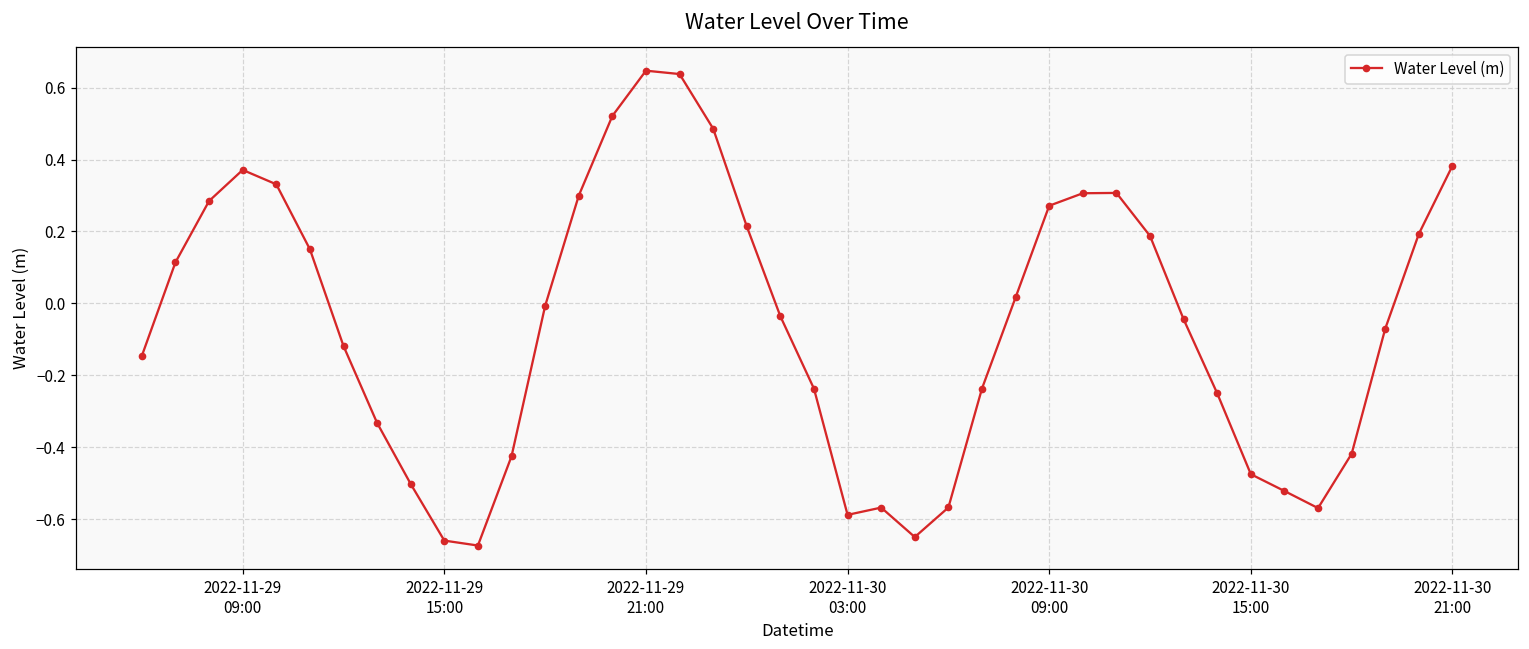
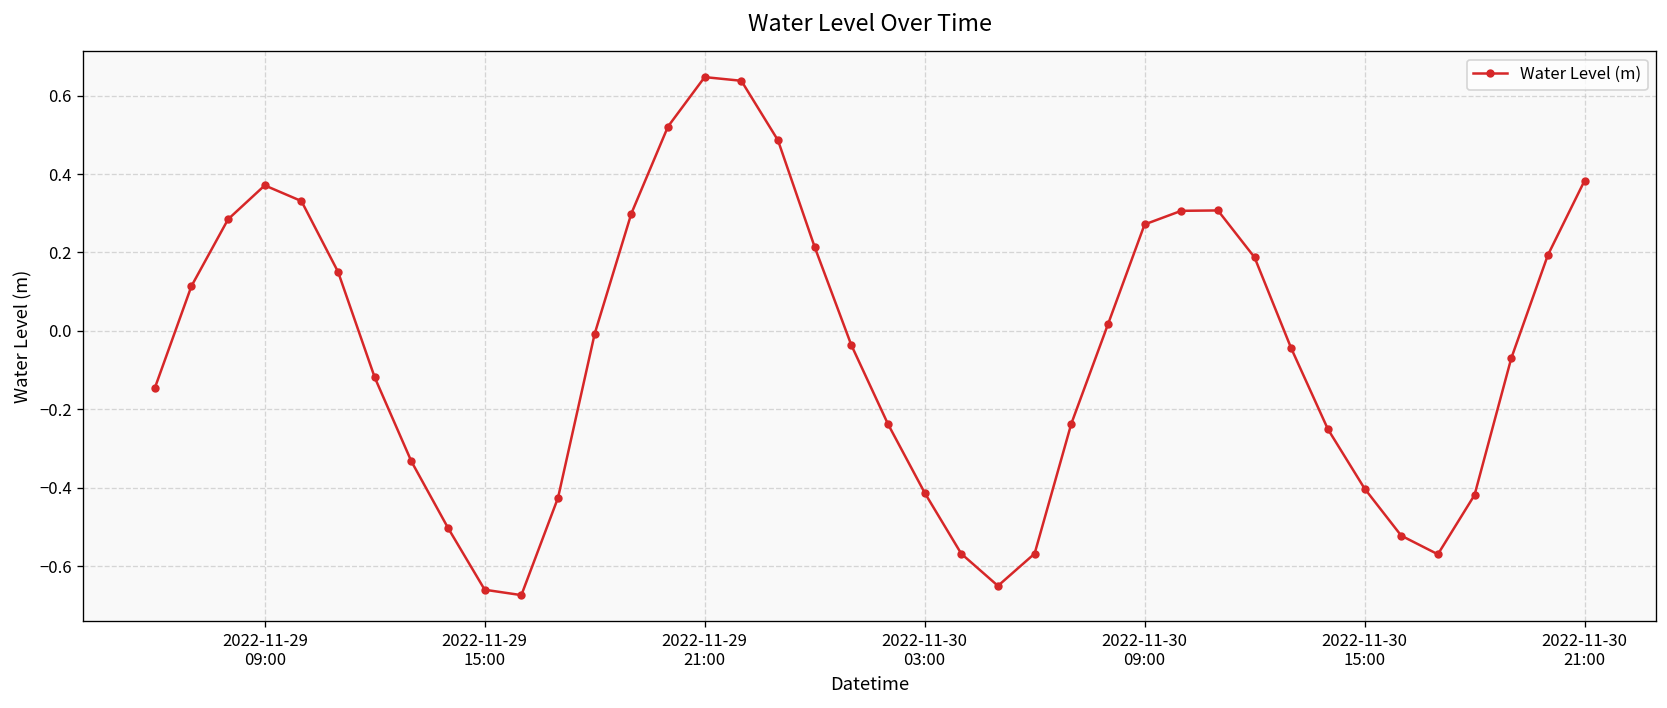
  {
    "2022-11-29 09:00": 0.37,
    "2022-11-29 15:00": -0.66,
    "2022-11-29 21:00": 0.65,
-   "2022-11-30 03:00": -0.59,
+   "2022-11-30 03:00": -0.41,
    "2022-11-30 09:00": 0.27,
-   "2022-11-30 15:00": -0.48,
+   "2022-11-30 15:00": -0.40,
    "2022-11-30 21:00": 0.38
  }
